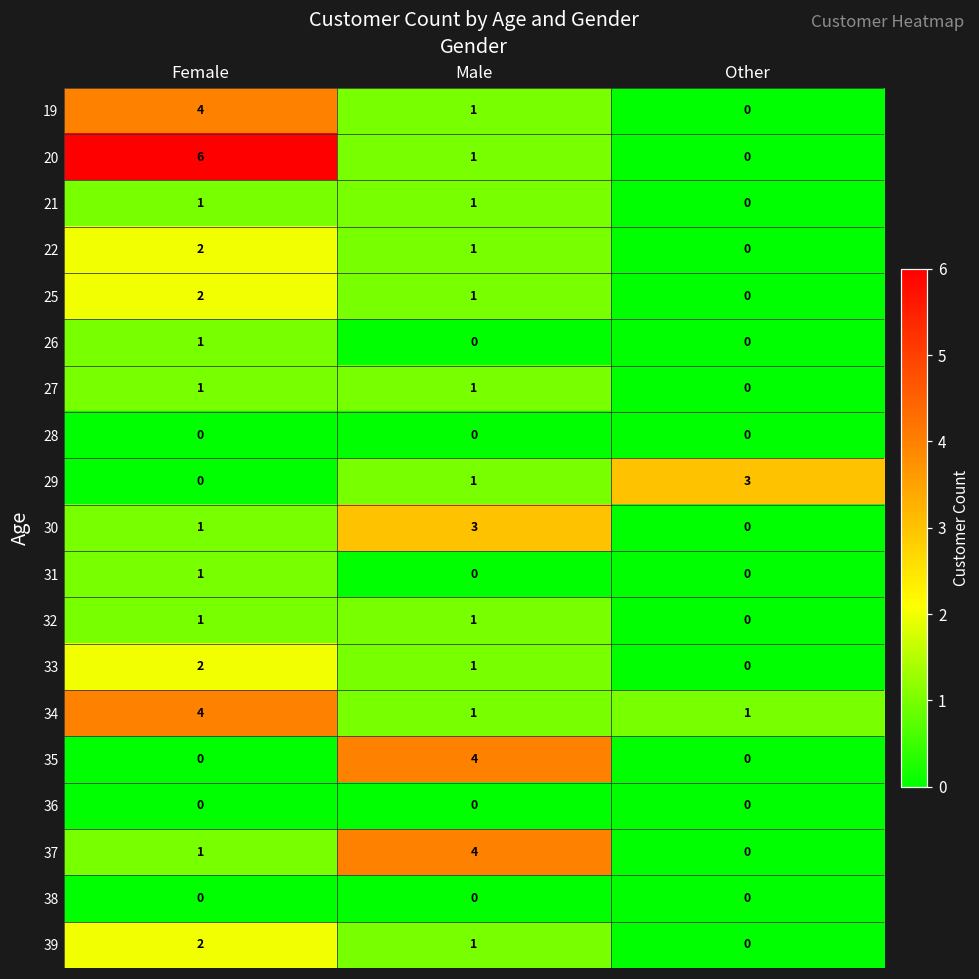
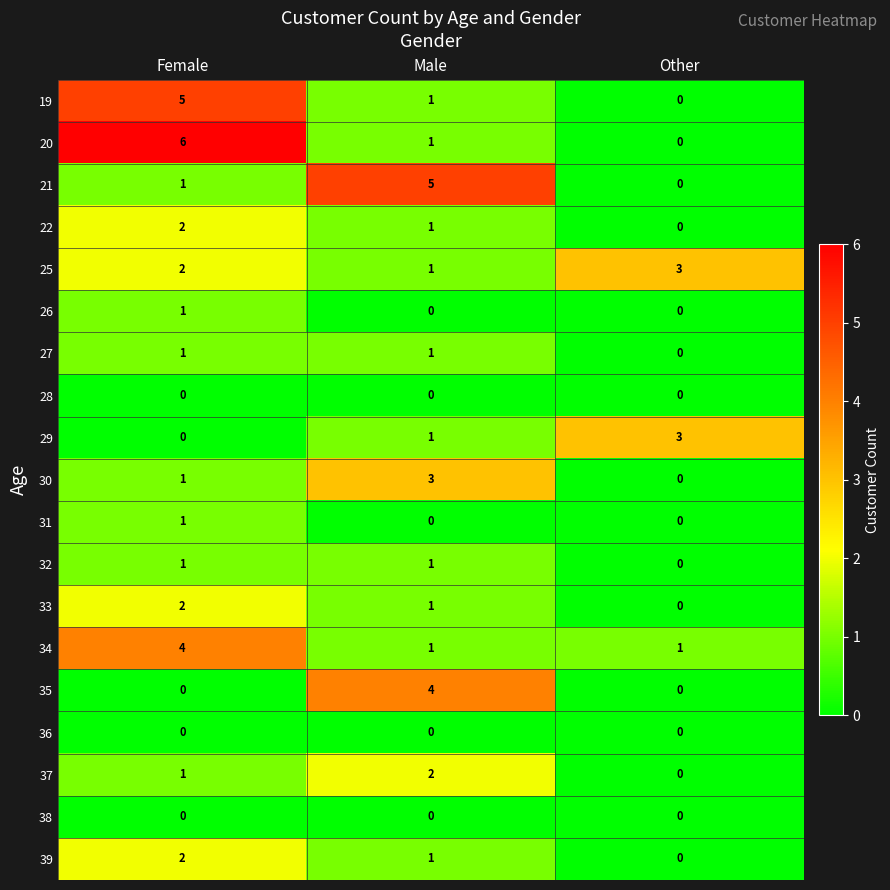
  {
    "19": {
-     "Female": 4,
+     "Female": 5,
      "Male": 1,
      "Other": 0
    },
    "20": {
      "Female": 6,
      "Male": 1,
      "Other": 0
    },
    "21": {
      "Female": 1,
-     "Male": 1,
+     "Male": 5,
      "Other": 0
    },
    "22": {
      "Female": 2,
      "Male": 1,
      "Other": 0
    },
    "25": {
      "Female": 2,
      "Male": 1,
-     "Other": 0
+     "Other": 3
    },
    "26": {
      "Female": 1,
      "Male": 0,
      "Other": 0
    },
    "27": {
      "Female": 1,
      "Male": 1,
      "Other": 0
    },
    "28": {
      "Female": 0,
      "Male": 0,
      "Other": 0
    },
    "29": {
      "Female": 0,
      "Male": 1,
      "Other": 3
    },
    "30": {
      "Female": 1,
      "Male": 3,
      "Other": 0
    },
    "31": {
      "Female": 1,
      "Male": 0,
      "Other": 0
    },
    "32": {
      "Female": 1,
      "Male": 1,
      "Other": 0
    },
    "33": {
      "Female": 2,
      "Male": 1,
      "Other": 0
    },
    "34": {
      "Female": 4,
      "Male": 1,
      "Other": 1
    },
    "35": {
      "Female": 0,
      "Male": 4,
      "Other": 0
    },
    "36": {
      "Female": 0,
      "Male": 0,
      "Other": 0
    },
    "37": {
      "Female": 1,
-     "Male": 4,
+     "Male": 2,
      "Other": 0
    },
    "38": {
      "Female": 0,
      "Male": 0,
      "Other": 0
    },
    "39": {
      "Female": 2,
      "Male": 1,
      "Other": 0
    }
  }
